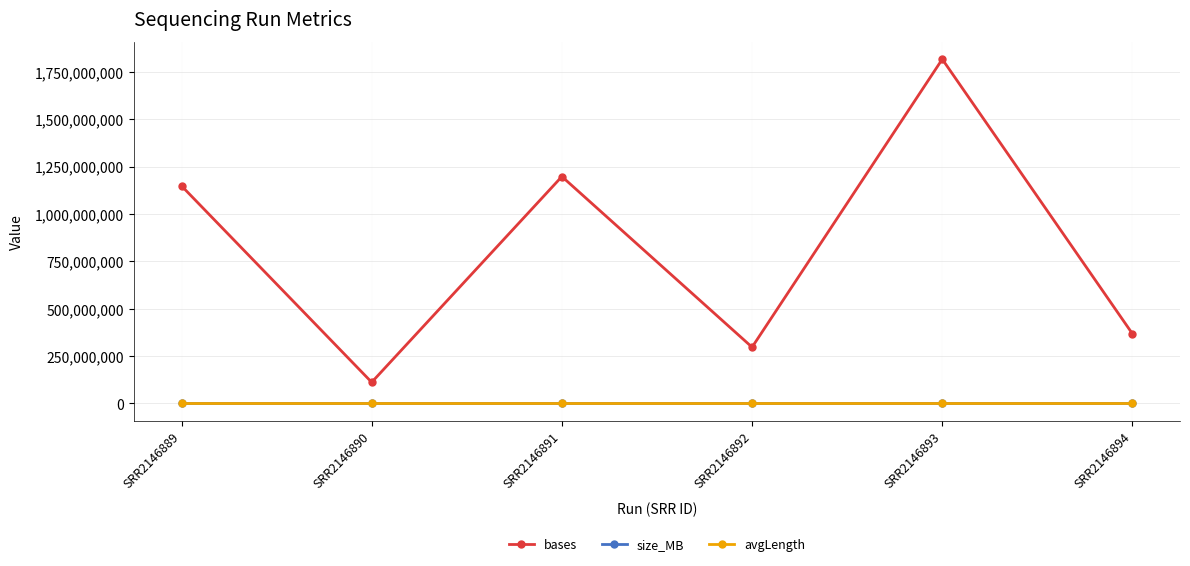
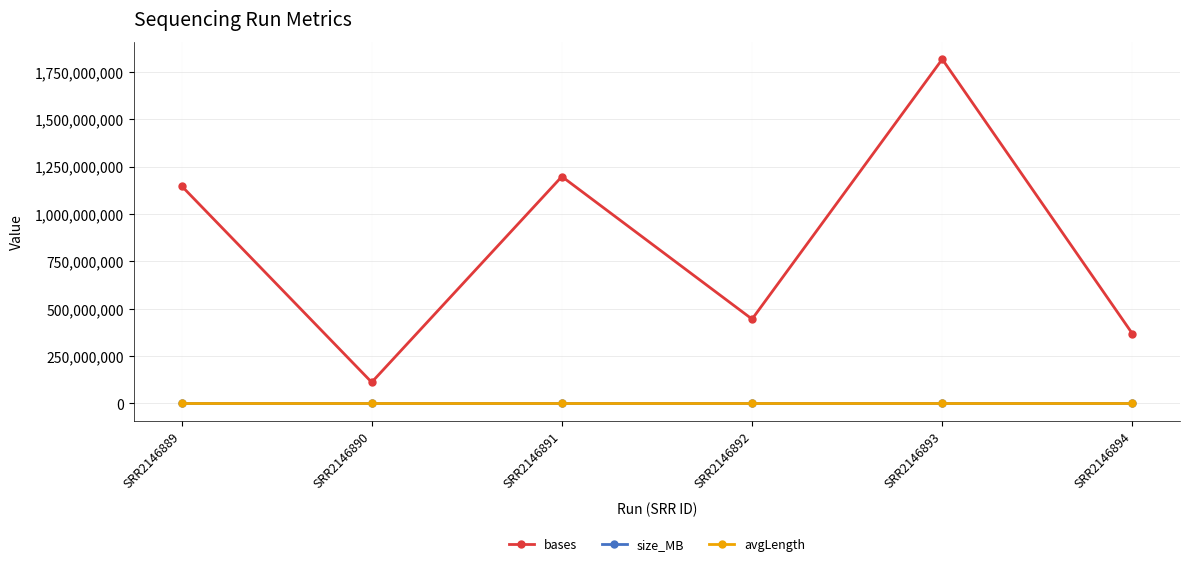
  {
    "bases": {
      "SRR2146889": "1,150,000,000",
      "SRR2146890": "110,000,000",
      "SRR2146891": "1,200,000,000",
-     "SRR2146892": "300,000,000",
+     "SRR2146892": "450,000,000",
      "SRR2146893": "1,820,000,000",
      "SRR2146894": "370,000,000"
    },
    "avgLength": {
      "SRR2146889": "0",
      "SRR2146890": "0",
      "SRR2146891": "0",
      "SRR2146892": "0",
      "SRR2146893": "0",
      "SRR2146894": "0"
    }
  }
